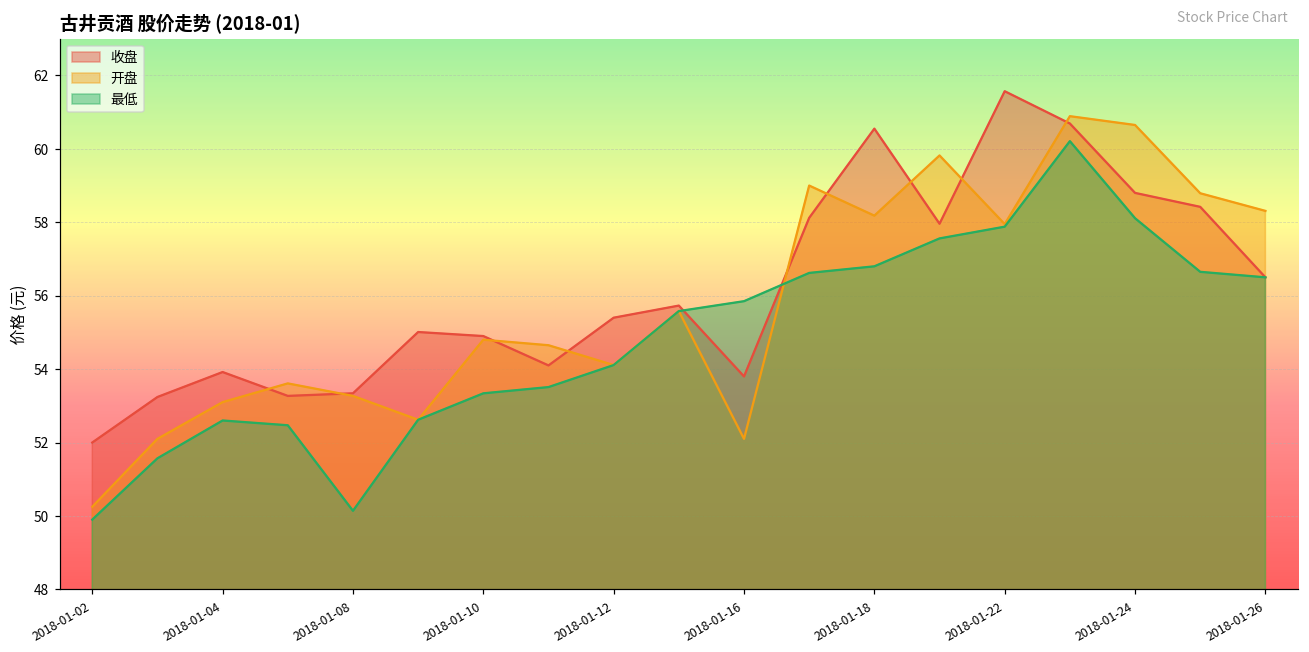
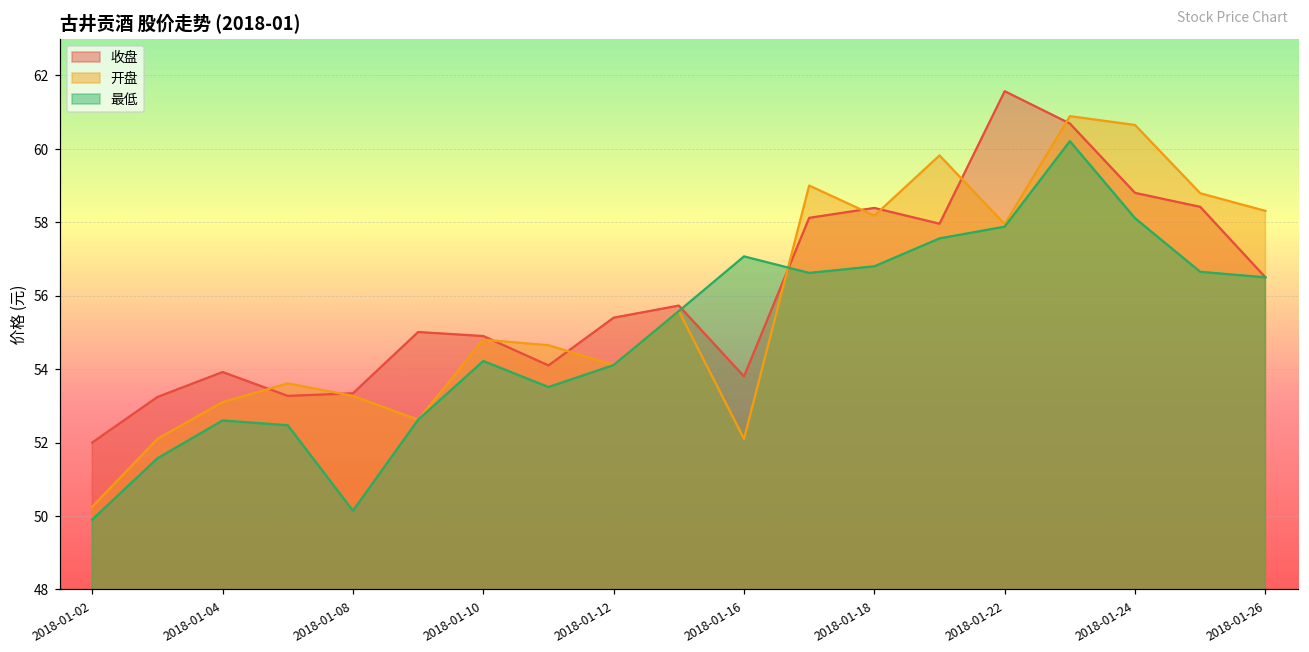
  {
    "收盘": {
      "2018-01-02": 52.0,
      "2018-01-04": 53.9,
      "2018-01-10": 54.9,
      "2018-01-12": 55.4,
      "2018-01-16": 53.8,
-     "2018-01-18": 60.6,
+     "2018-01-18": 58.4,
      "2018-01-22": 61.6,
      "2018-01-24": 58.8
    },
    "开盘": {
      "2018-01-02": 50.3,
      "2018-01-04": 53.1,
      "2018-01-10": 54.8,
      "2018-01-16": 52.1,
      "2018-01-18": 58.2,
      "2018-01-24": 60.7,
      "2018-01-26": 58.3
    },
    "最低": {
      "2018-01-02": 49.9,
      "2018-01-04": 52.6,
      "2018-01-08": 50.1,
-     "2018-01-10": 53.3,
-     "2018-01-16": 55.9,
+     "2018-01-10": 54.2,
+     "2018-01-16": 57.1,
      "2018-01-18": 56.8,
      "2018-01-24": 58.1
    }
  }
